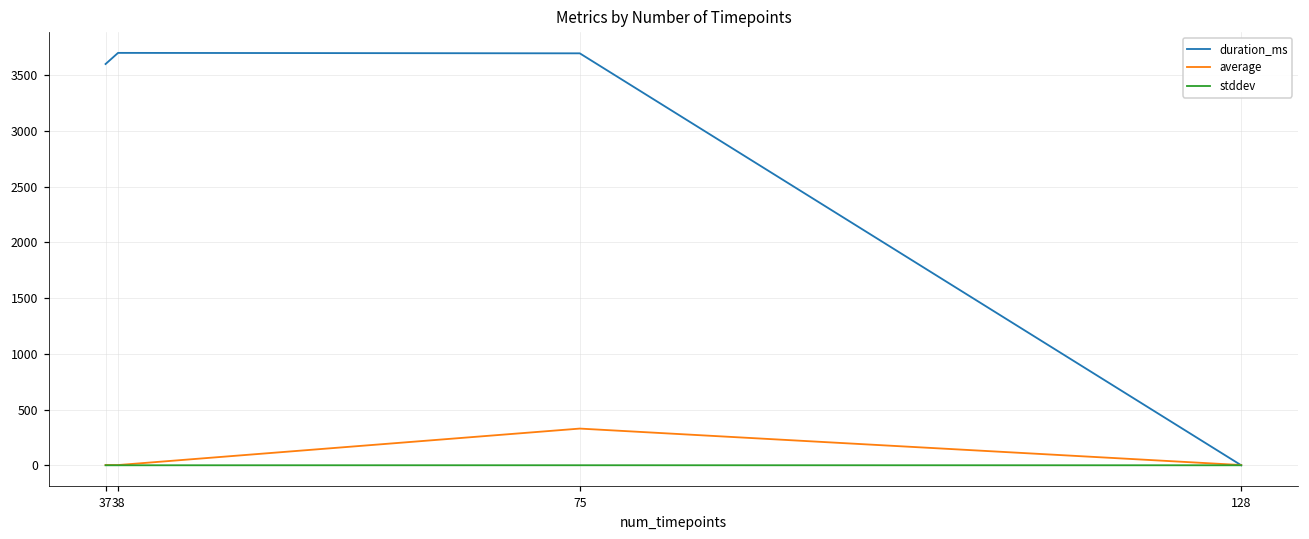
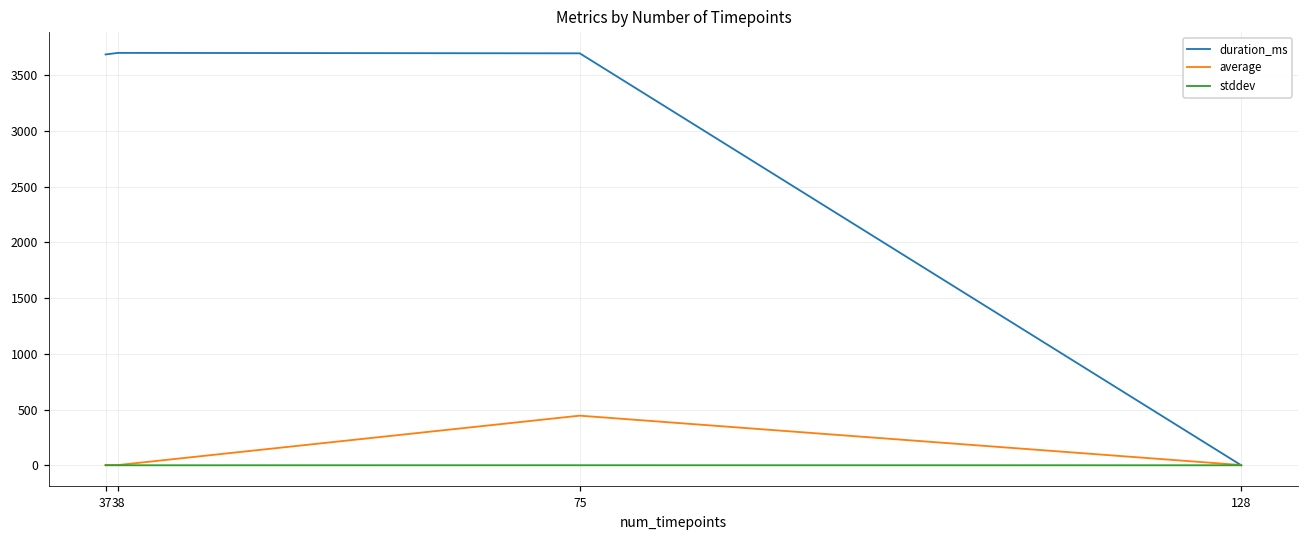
  {
    "duration_ms": {
-     "37": 3600,
+     "37": 3690,
      "38": 3700,
      "75": 3700
    },
    "average": {
-     "75": 330
+     "75": 450
    },
    "stddev": {
      "75": 0
    }
  }
